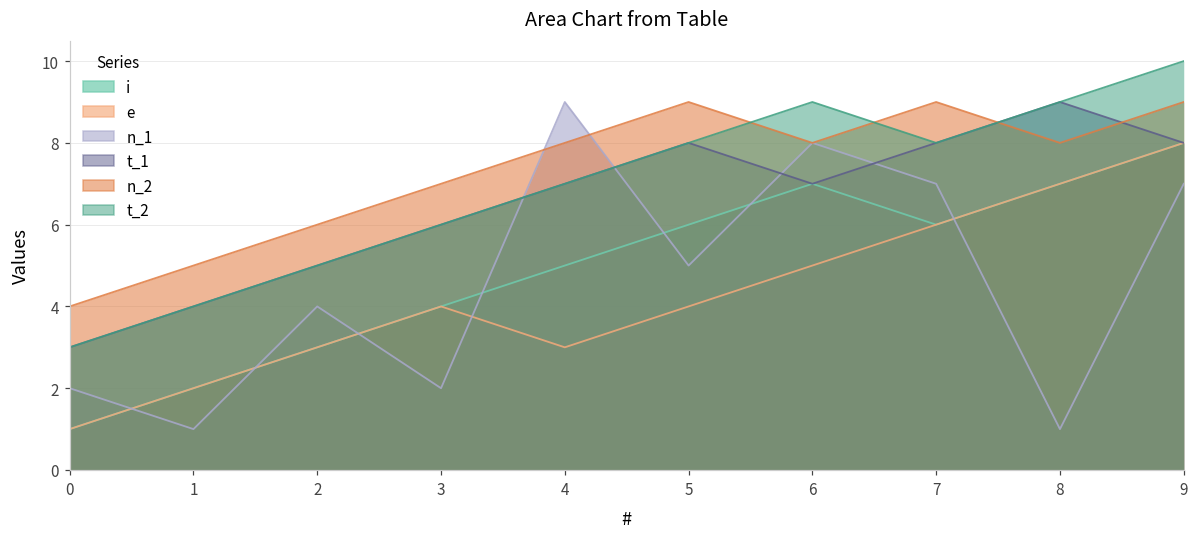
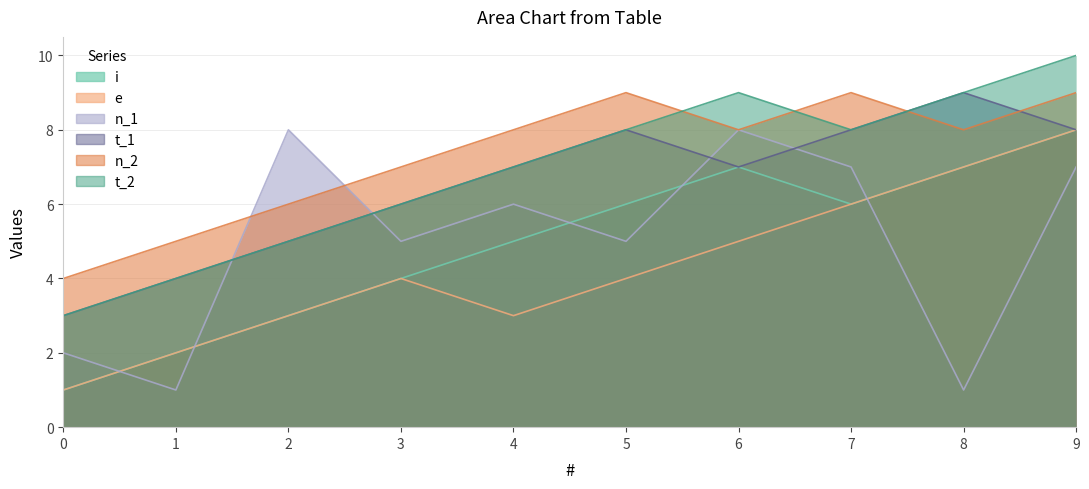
  {
    "n_1": {
      "0": 2,
      "1": 1,
-     "2": 4,
-     "3": 2,
-     "4": 9,
+     "2": 8,
+     "3": 5,
+     "4": 6,
      "5": 5,
      "7": 7,
      "8": 1,
      "9": 7
    }
  }
